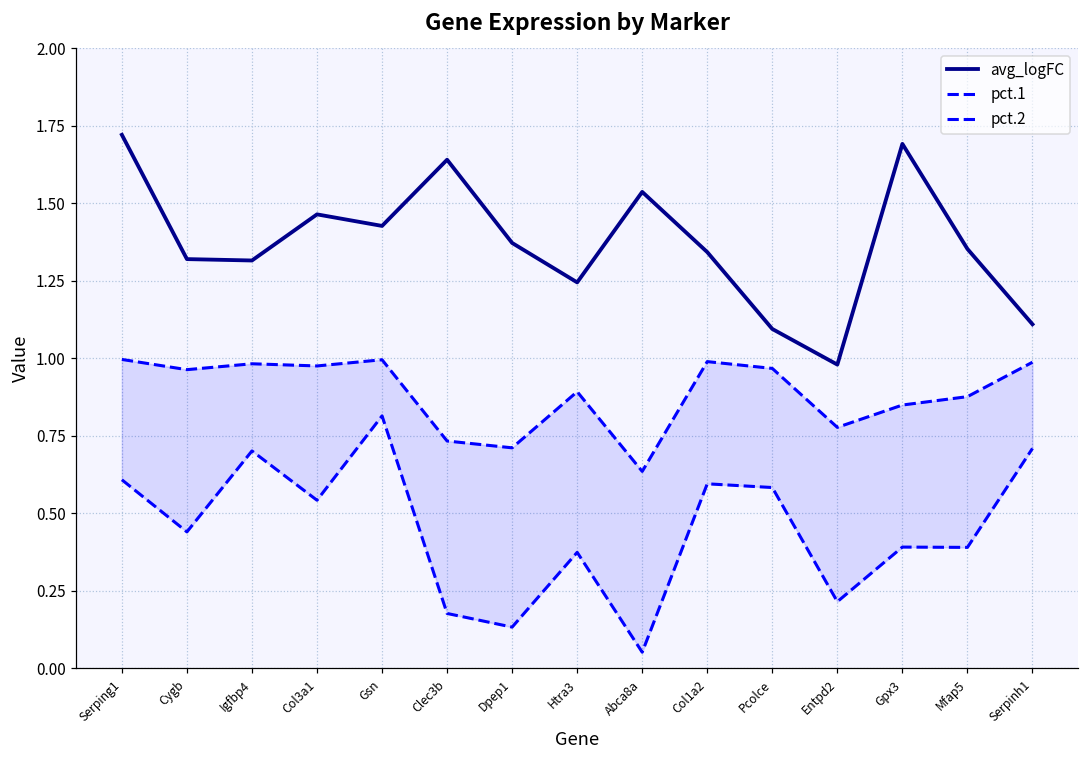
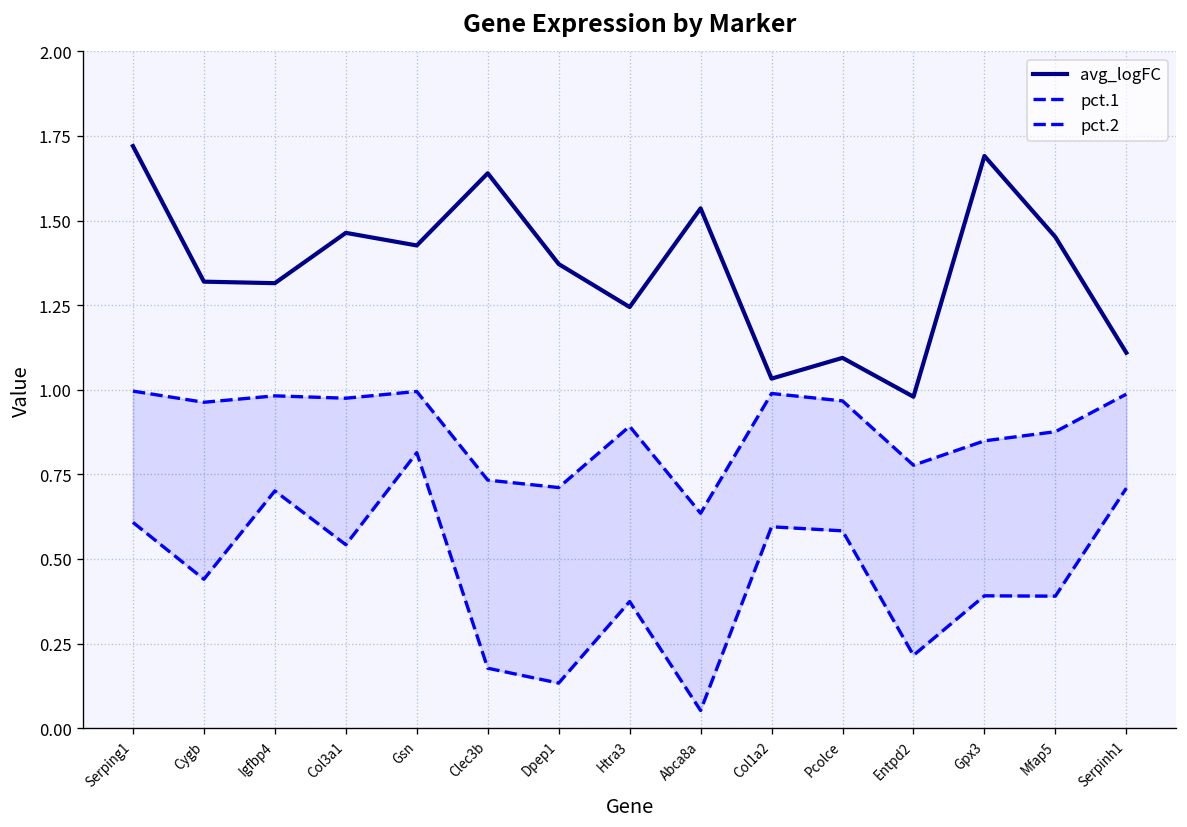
  {
    "avg_logFC": {
      "Serping1": 1.72,
      "Cygb": 1.32,
      "Igfbp4": 1.32,
      "Col3a1": 1.46,
      "Gsn": 1.43,
      "Clec3b": 1.64,
      "Dpep1": 1.37,
      "Htra3": 1.24,
      "Abca8a": 1.54,
-     "Col1a2": 1.34,
+     "Col1a2": 1.03,
      "Pcolce": 1.09,
      "Entpd2": 0.98,
      "Gpx3": 1.69,
-     "Mfap5": 1.35,
+     "Mfap5": 1.45,
      "Serpinh1": 1.11
    }
  }
